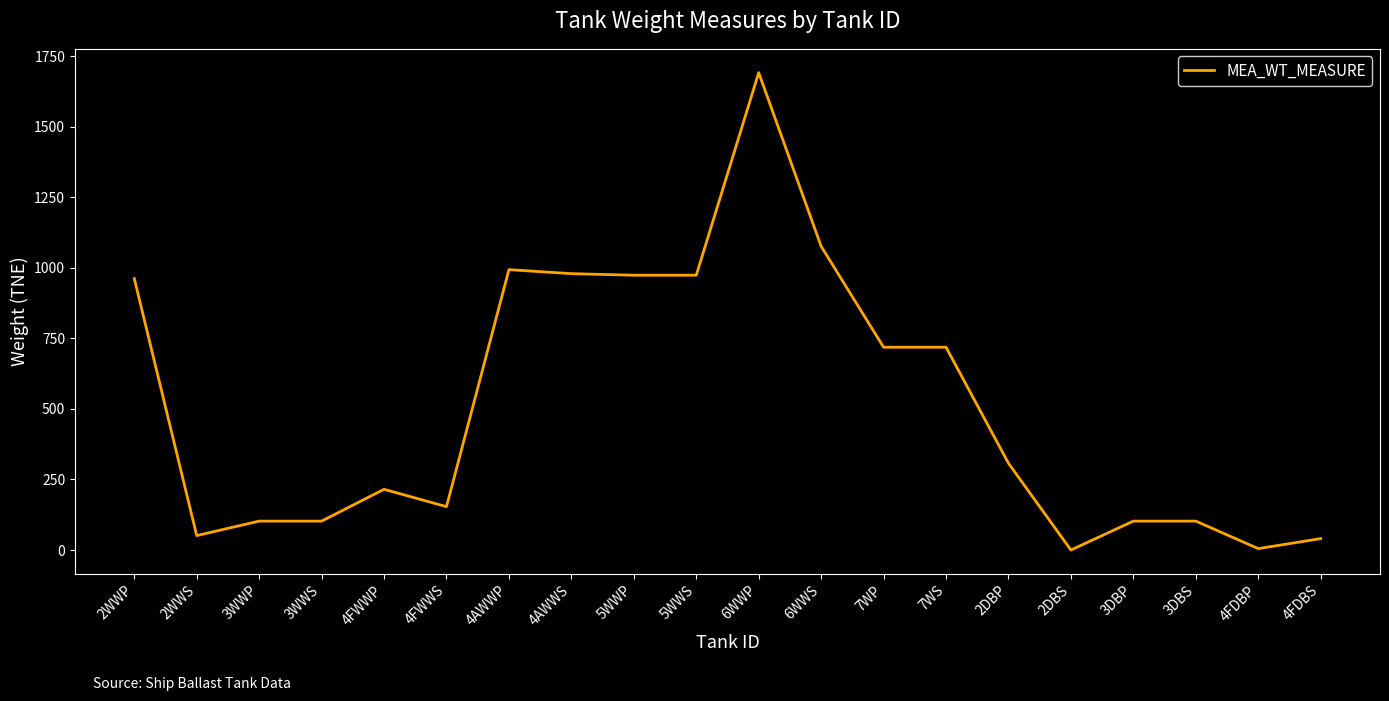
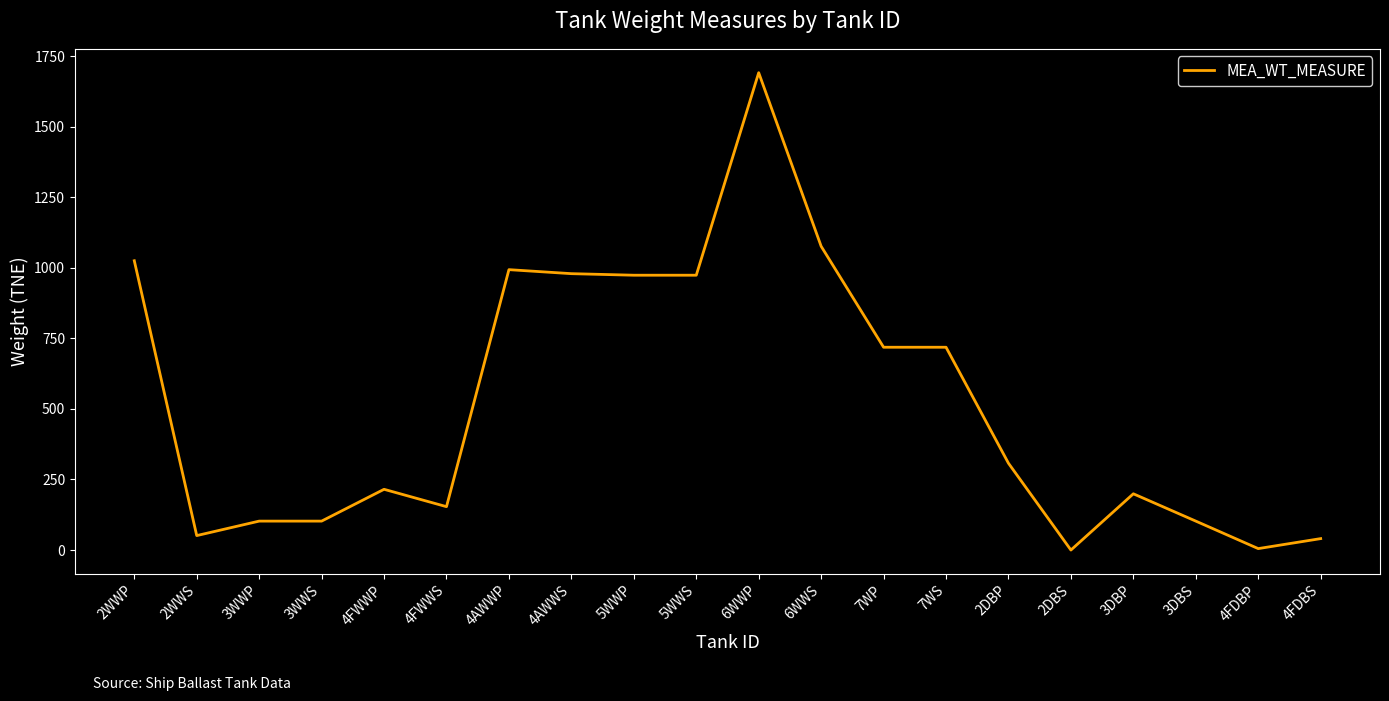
  {
-   "2WWP": 960,
+   "2WWP": 1030,
    "2WWS": 50,
    "3WWP": 100,
    "3WWS": 100,
    "4FWWP": 220,
    "4FWWS": 150,
    "4AWWP": 990,
    "4AWWS": 980,
    "5WWP": 970,
    "5WWS": 970,
    "6WWP": 1690,
    "6WWS": 1080,
    "7WP": 720,
    "7WS": 720,
    "2DBP": 310,
    "2DBS": 0,
-   "3DBP": 100,
+   "3DBP": 200,
    "3DBS": 100,
    "4FDBP": 10,
    "4FDBS": 40
  }
